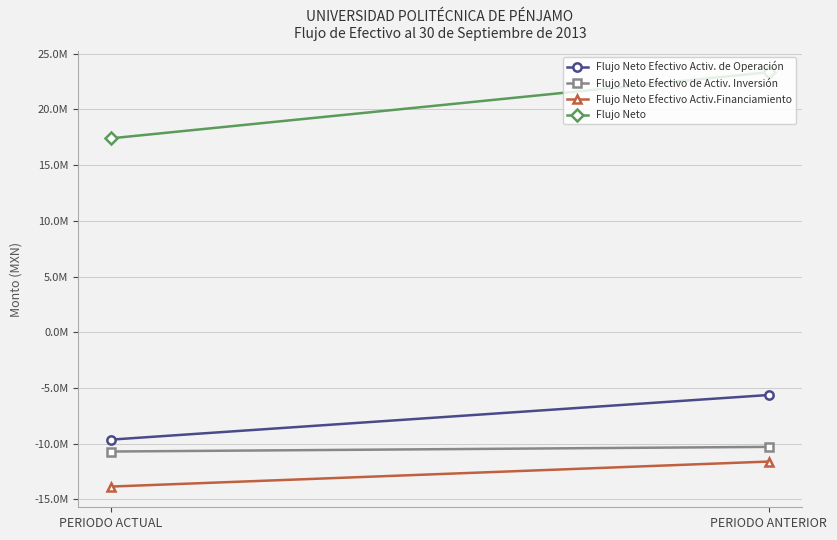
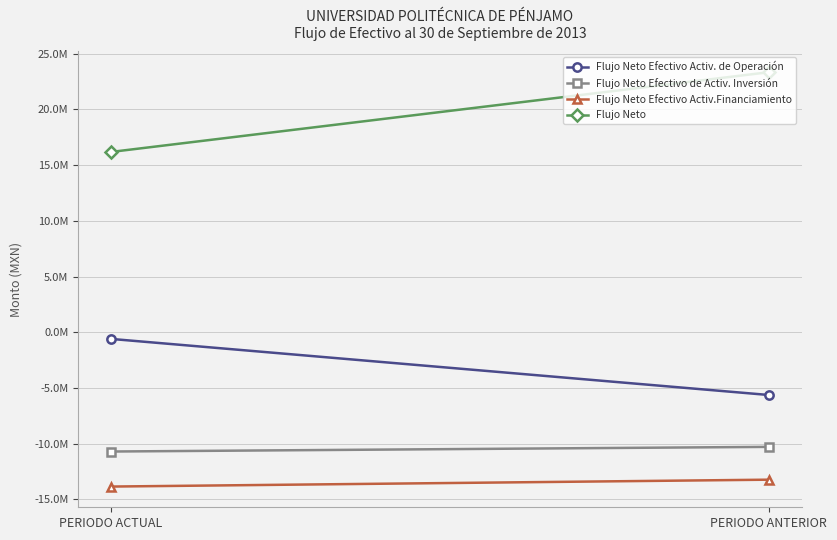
  {
    "Flujo Neto Efectivo Activ. de Operación": {
-     "PERIODO ACTUAL": -9600000,
+     "PERIODO ACTUAL": -600000,
      "PERIODO ANTERIOR": -5600000
    },
    "Flujo Neto Efectivo de Activ. Inversión": {
      "PERIODO ACTUAL": -10700000,
      "PERIODO ANTERIOR": -10300000
    },
    "Flujo Neto Efectivo Activ.Financiamiento": {
      "PERIODO ACTUAL": -13800000,
-     "PERIODO ANTERIOR": -11600000
+     "PERIODO ANTERIOR": -13200000
    },
    "Flujo Neto": {
-     "PERIODO ACTUAL": 17400000
+     "PERIODO ACTUAL": 16200000
    }
  }
